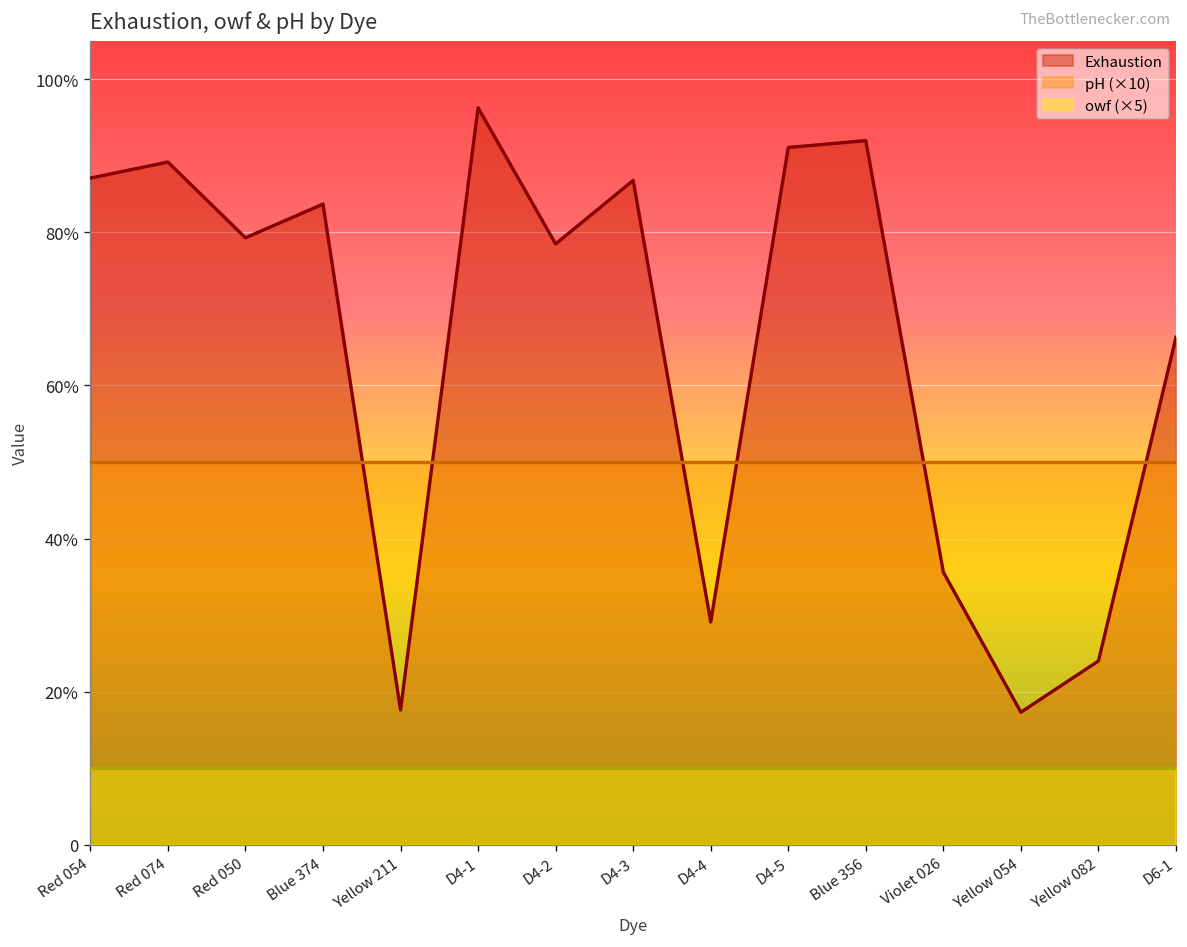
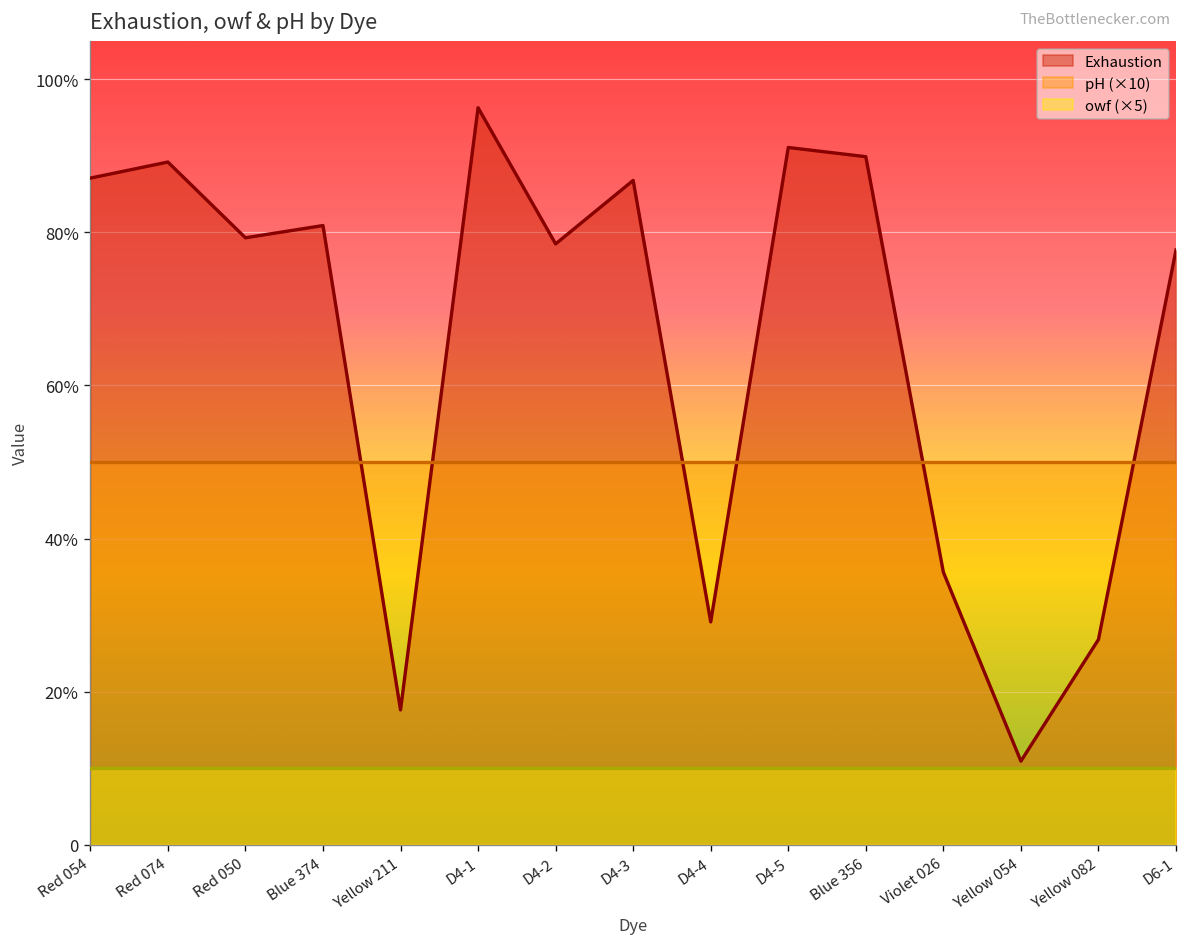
  {
    "Exhaustion": {
      "Red 054": "87%",
      "Red 074": "89%",
      "Red 050": "79%",
-     "Blue 374": "84%",
+     "Blue 374": "81%",
      "Yellow 211": "18%",
      "D4-1": "96%",
      "D4-2": "79%",
      "D4-3": "87%",
      "D4-4": "29%",
      "D4-5": "91%",
-     "Blue 356": "92%",
+     "Blue 356": "90%",
      "Violet 026": "36%",
-     "Yellow 054": "17%",
-     "Yellow 082": "24%",
-     "D6-1": "66%"
+     "Yellow 054": "11%",
+     "Yellow 082": "27%",
+     "D6-1": "78%"
    }
  }
